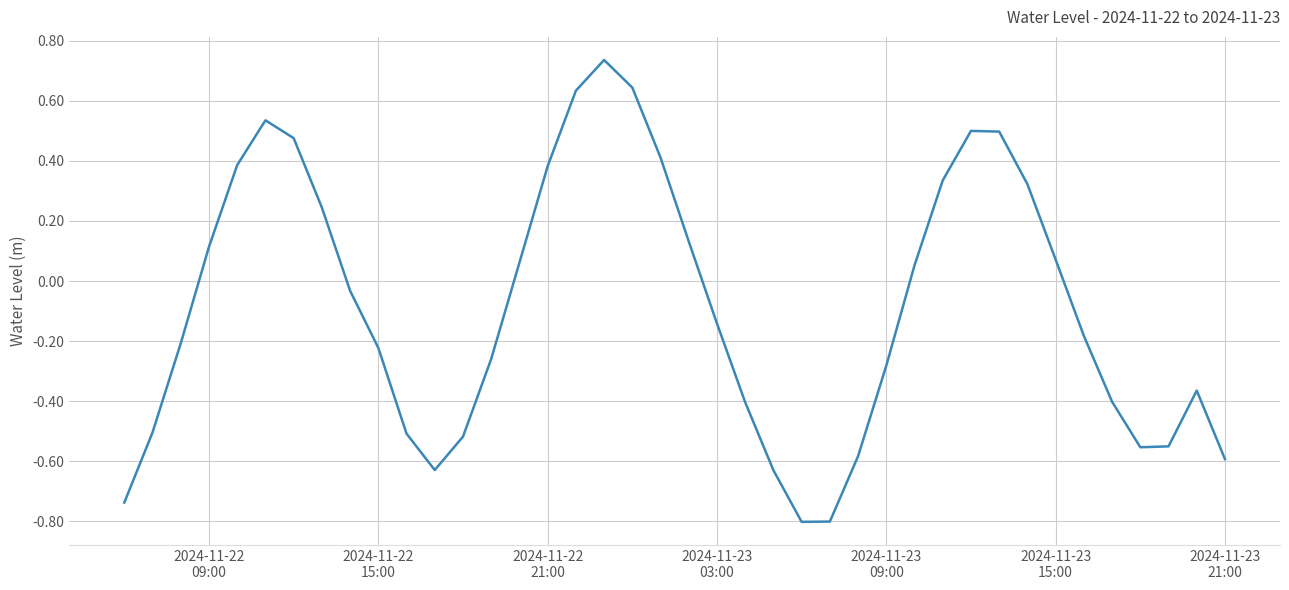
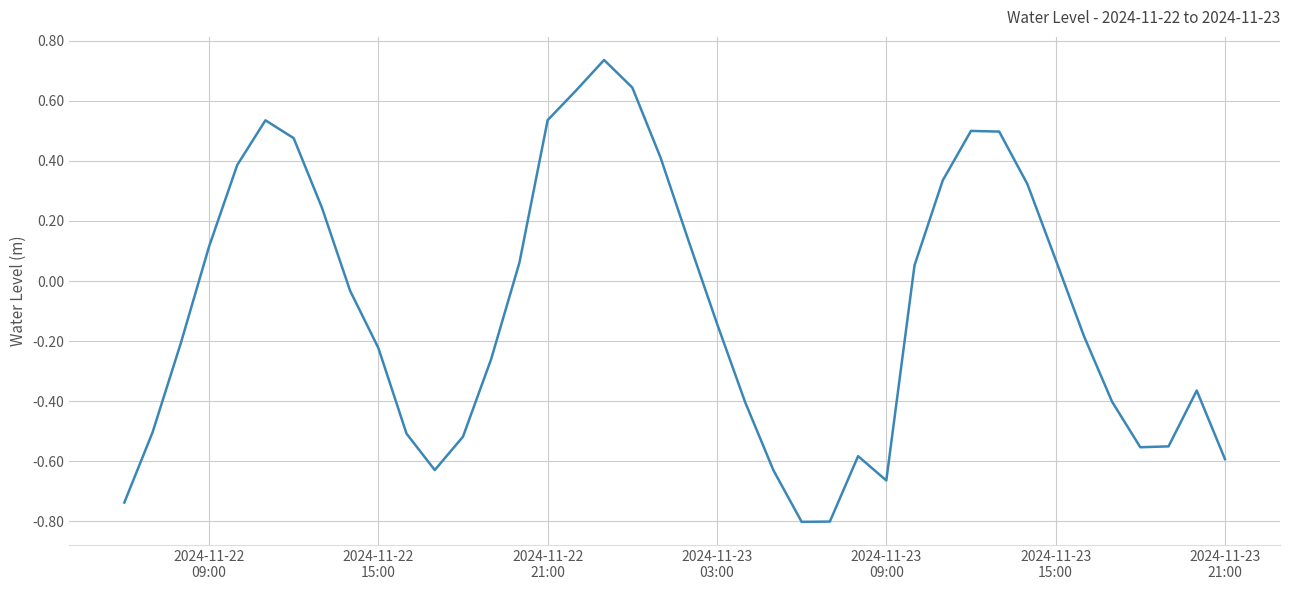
  {
    "2024-11-22 09:00": 0.11,
    "2024-11-22 15:00": -0.22,
-   "2024-11-22 21:00": 0.38,
+   "2024-11-22 21:00": 0.54,
    "2024-11-23 03:00": -0.14,
-   "2024-11-23 09:00": -0.28,
+   "2024-11-23 09:00": -0.66,
    "2024-11-23 15:00": 0.07,
    "2024-11-23 21:00": -0.59
  }
